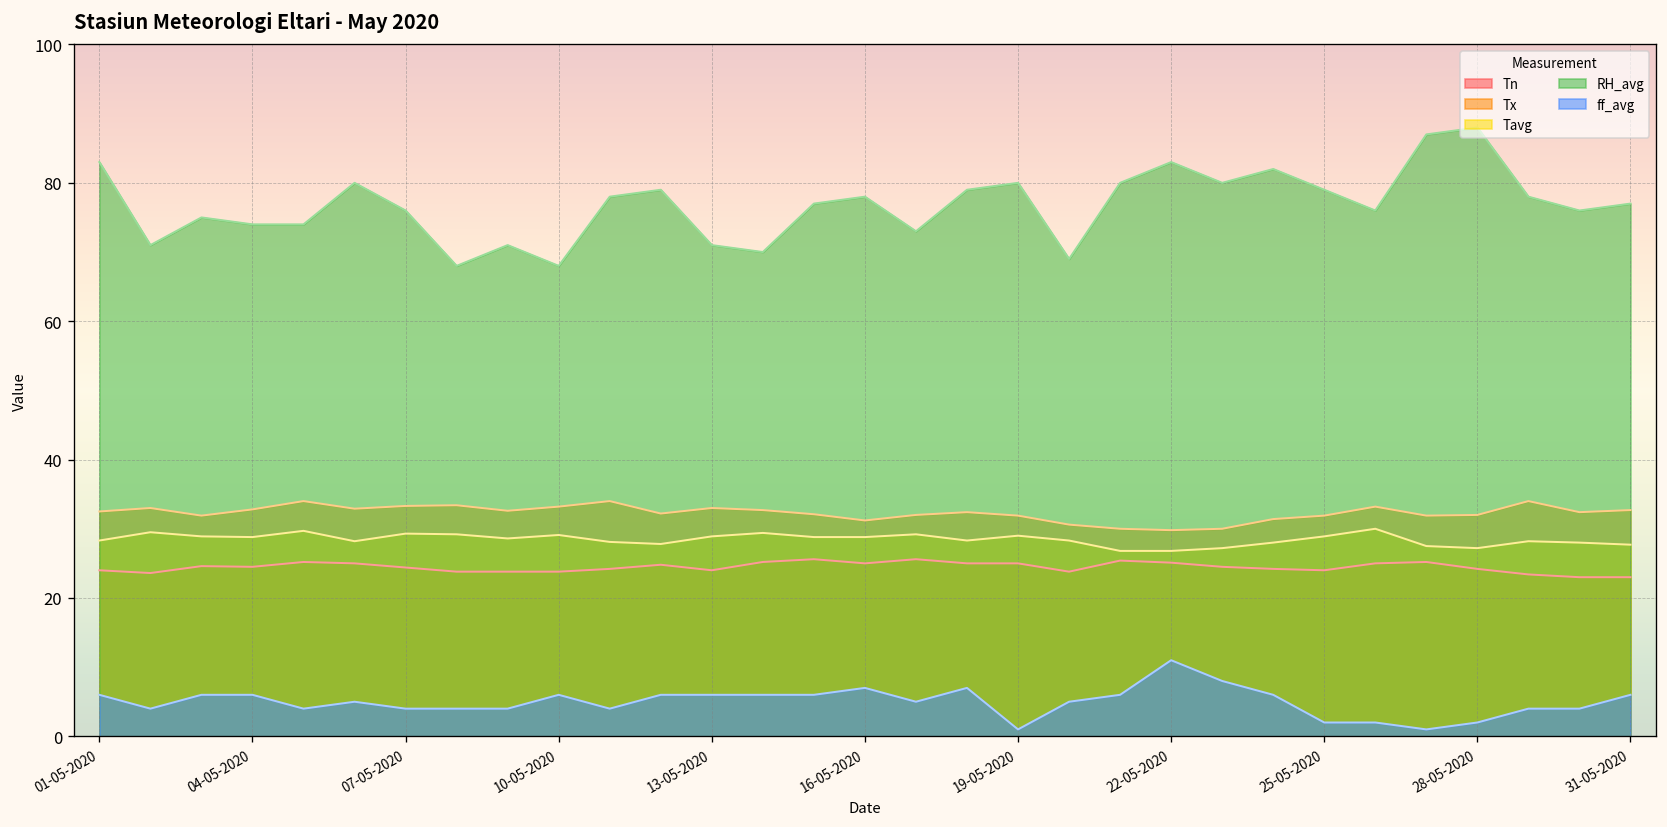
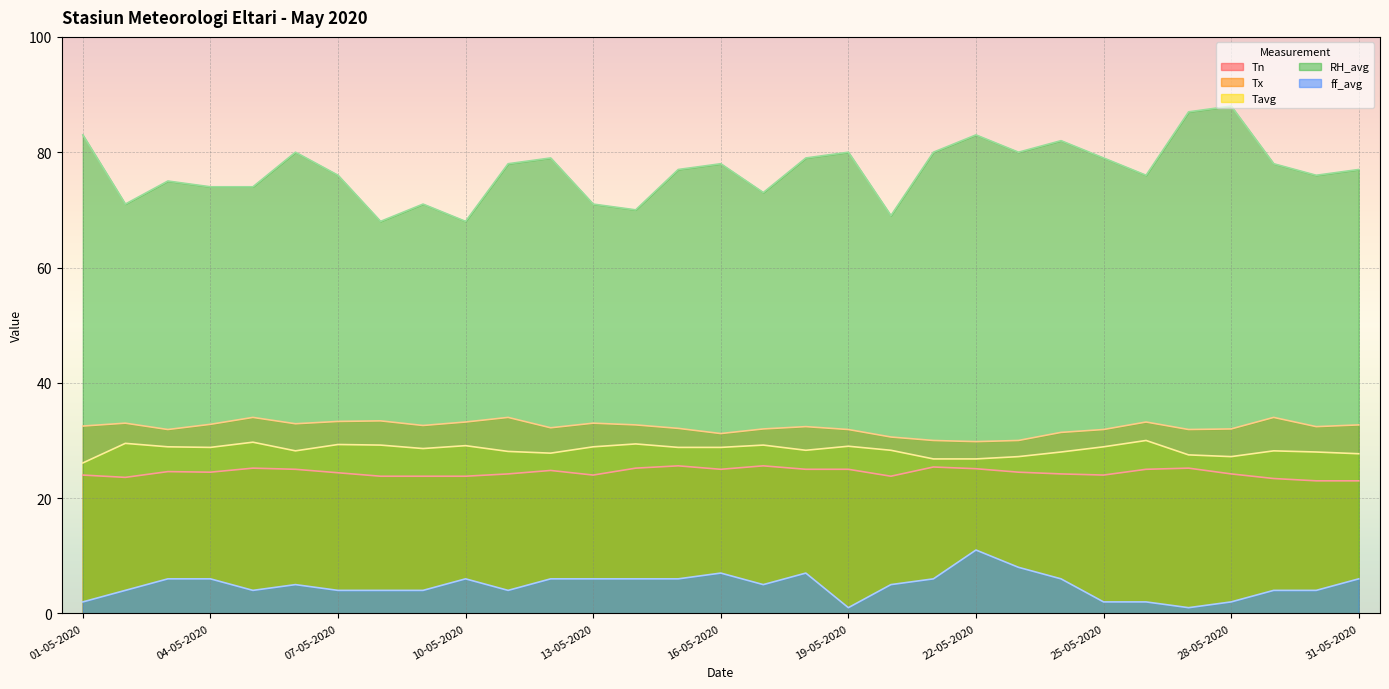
  {
    "Tn": {
      "01-05-2020": 24,
      "04-05-2020": 25,
      "07-05-2020": 24,
      "10-05-2020": 24,
      "13-05-2020": 24,
      "16-05-2020": 25,
      "19-05-2020": 25,
      "22-05-2020": 25,
      "25-05-2020": 24,
      "28-05-2020": 24,
      "31-05-2020": 23
    },
    "Tx": {
      "01-05-2020": 33,
      "04-05-2020": 33,
      "07-05-2020": 33,
      "10-05-2020": 33,
      "13-05-2020": 33,
      "16-05-2020": 31,
      "19-05-2020": 32,
      "22-05-2020": 30,
      "25-05-2020": 32,
      "28-05-2020": 32,
      "31-05-2020": 33
    },
    "Tavg": {
-     "01-05-2020": 28,
+     "01-05-2020": 26,
      "04-05-2020": 29,
      "07-05-2020": 29,
      "10-05-2020": 29,
      "13-05-2020": 29,
      "16-05-2020": 29,
      "19-05-2020": 29,
      "22-05-2020": 27,
      "25-05-2020": 29,
      "28-05-2020": 27,
      "31-05-2020": 28
    },
    "RH_avg": {
      "01-05-2020": 83,
      "04-05-2020": 74,
      "07-05-2020": 76,
      "10-05-2020": 68,
      "13-05-2020": 71,
      "16-05-2020": 78,
      "19-05-2020": 80,
      "22-05-2020": 83,
      "25-05-2020": 79,
      "31-05-2020": 77
    },
    "ff_avg": {
-     "01-05-2020": 6,
+     "01-05-2020": 2,
      "04-05-2020": 6,
      "07-05-2020": 4,
      "10-05-2020": 6,
      "13-05-2020": 6,
      "16-05-2020": 7,
      "19-05-2020": 1,
      "22-05-2020": 11,
      "25-05-2020": 2,
      "28-05-2020": 2,
      "31-05-2020": 6
    }
  }
